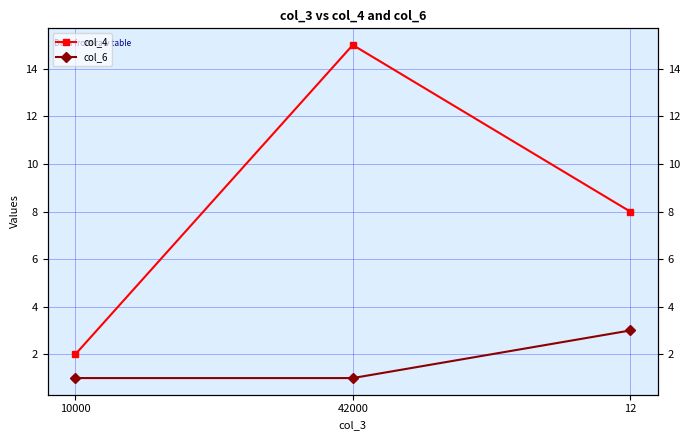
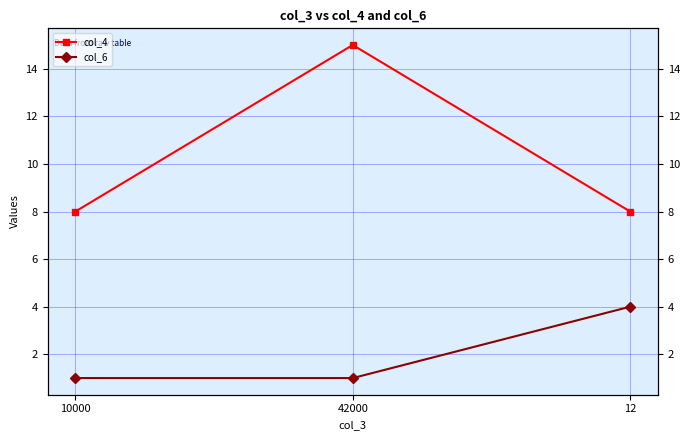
  {
    "col_4": {
-     "10000": 2,
+     "10000": 8,
      "42000": 15,
      "12": 8
    },
    "col_6": {
      "10000": 1,
      "42000": 1,
-     "12": 3
+     "12": 4
    }
  }
